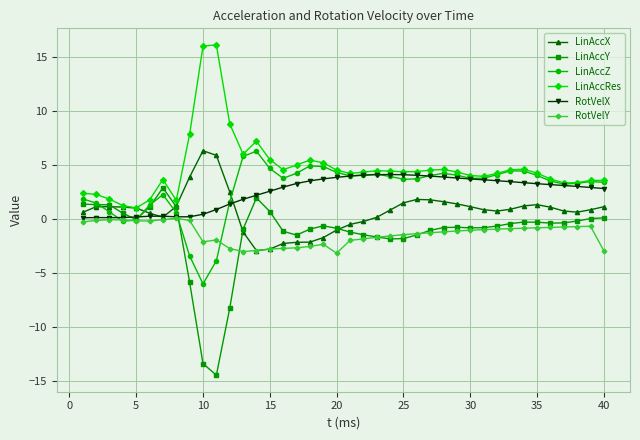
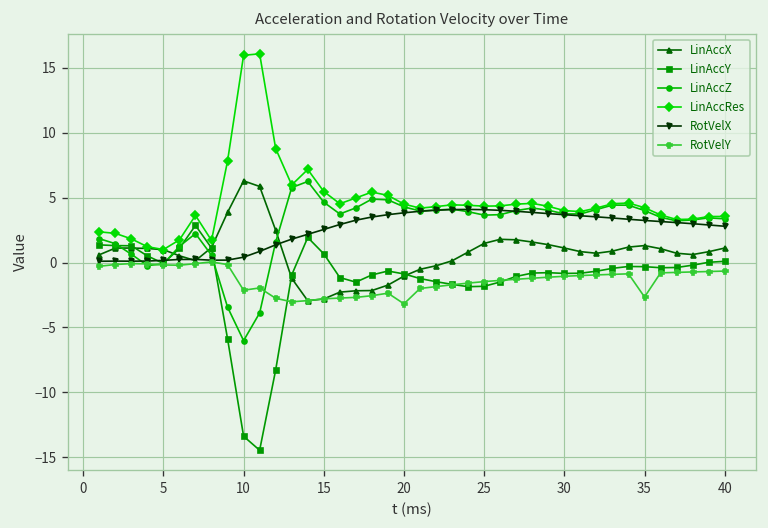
  {
    "RotVelY": {
      "10": -2.1,
      "20": -3.2,
      "25": -1.5,
-     "35": -0.8,
-     "40": -3.0
+     "35": -2.7,
+     "40": -0.7
    }
  }
